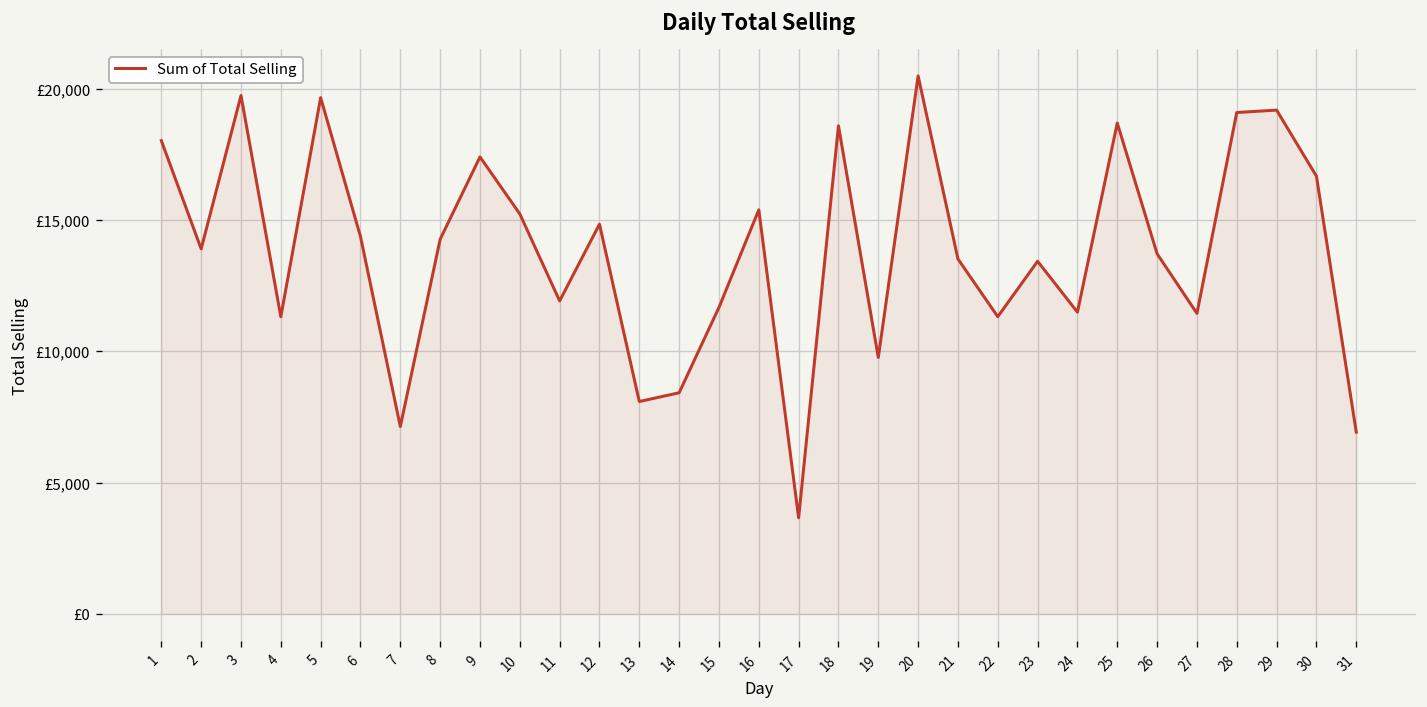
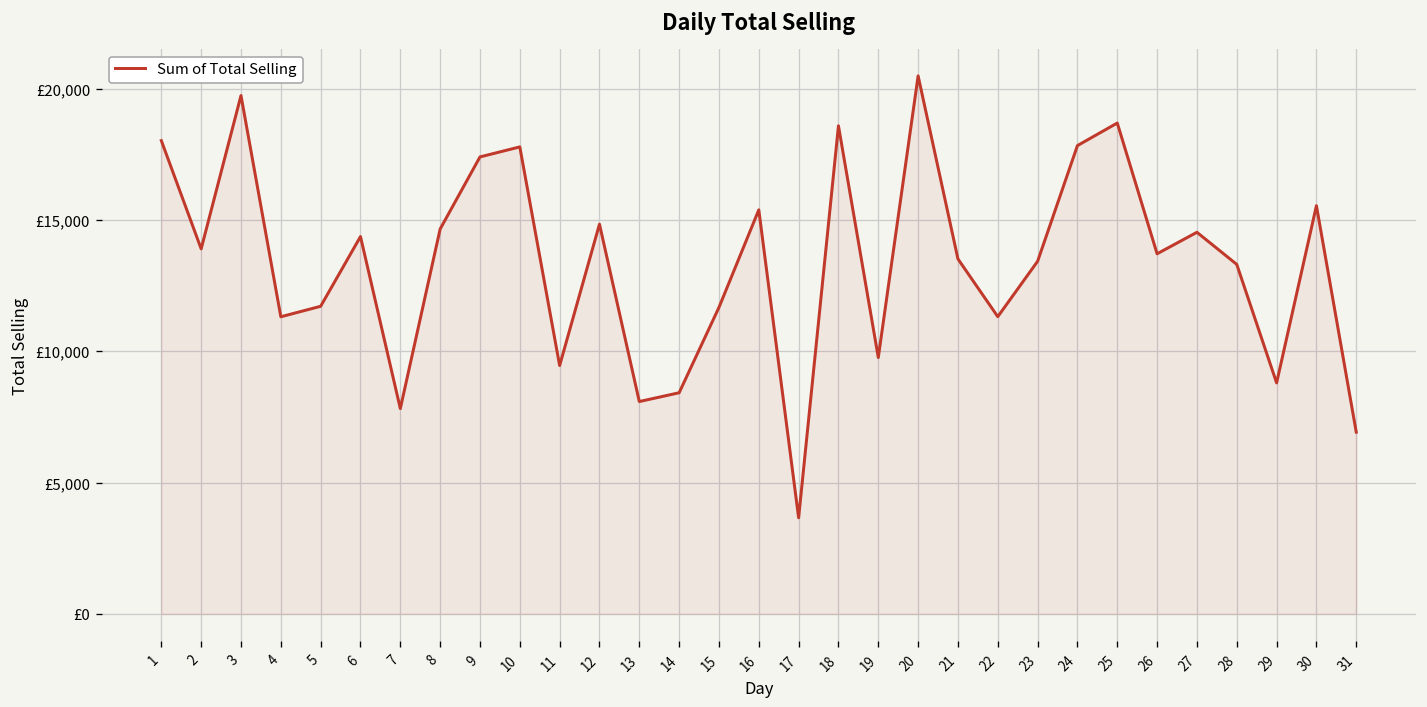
  {
    "1": "£18,000",
    "2": "£13,900",
    "3": "£19,700",
    "4": "£11,300",
-   "5": "£19,700",
+   "5": "£11,700",
    "6": "£14,400",
-   "7": "£7,100",
-   "8": "£14,300",
+   "7": "£7,800",
+   "8": "£14,700",
    "9": "£17,400",
-   "10": "£15,200",
-   "11": "£11,900",
+   "10": "£17,800",
+   "11": "£9,500",
    "12": "£14,800",
    "13": "£8,100",
    "14": "£8,400",
    "15": "£11,700",
    "16": "£15,400",
    "17": "£3,700",
    "18": "£18,600",
    "19": "£9,800",
    "20": "£20,500",
    "21": "£13,500",
    "22": "£11,300",
    "23": "£13,400",
-   "24": "£11,500",
+   "24": "£17,800",
    "25": "£18,700",
    "26": "£13,700",
-   "27": "£11,400",
-   "28": "£19,100",
-   "29": "£19,200",
-   "30": "£16,700",
+   "27": "£14,500",
+   "28": "£13,300",
+   "29": "£8,800",
+   "30": "£15,500",
    "31": "£6,900"
  }
